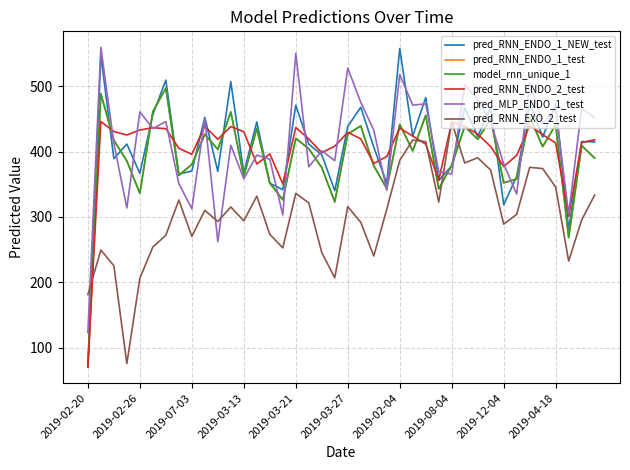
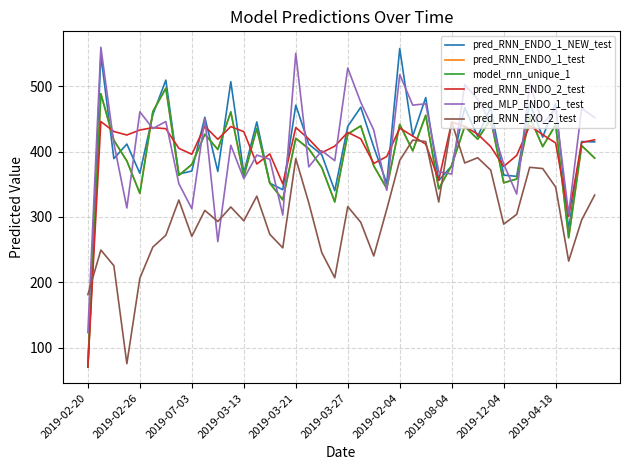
  {
    "pred_RNN_ENDO_1_NEW_test": {
      "2019-02-26": 370,
      "2019-07-03": 370,
      "2019-03-13": 370,
      "2019-03-21": 470,
      "2019-03-27": 440,
      "2019-02-04": 560,
-     "2019-12-04": 320
+     "2019-12-04": 360
    },
    "model_rnn_unique_1": {
      "2019-02-26": 340,
      "2019-07-03": 380,
      "2019-03-21": 420,
      "2019-02-04": 440,
      "2019-12-04": 350
    },
    "pred_RNN_ENDO_2_test": {
      "2019-02-26": 430,
      "2019-07-03": 400,
      "2019-03-13": 430,
      "2019-03-21": 440,
      "2019-02-04": 440,
      "2019-04-18": 410
    },
    "pred_MLP_ENDO_1_test": {
      "2019-02-20": 120,
      "2019-02-26": 460,
      "2019-07-03": 310,
      "2019-03-21": 550,
      "2019-03-27": 530,
      "2019-02-04": 520,
      "2019-08-04": 370
    },
    "pred_RNN_EXO_2_test": {
      "2019-02-20": 180,
      "2019-02-26": 210,
      "2019-07-03": 270,
      "2019-03-13": 290,
-     "2019-03-21": 340,
+     "2019-03-21": 390,
      "2019-03-27": 320,
      "2019-02-04": 390,
      "2019-12-04": 290,
      "2019-04-18": 350
    }
  }
